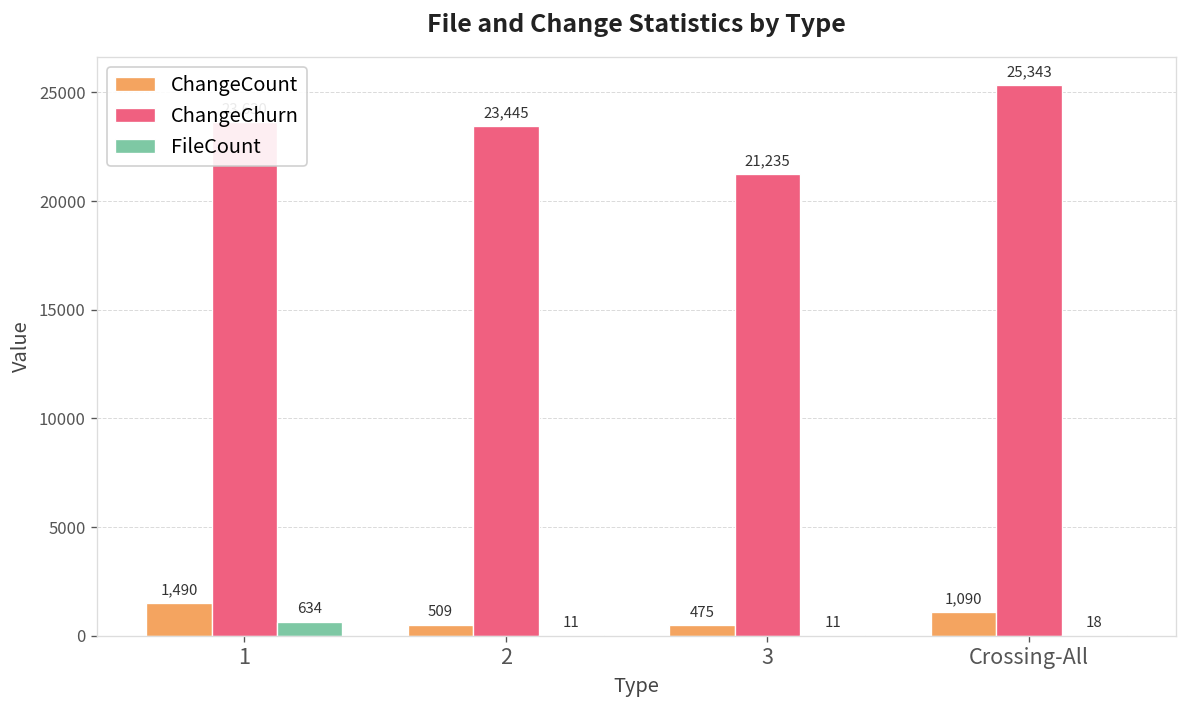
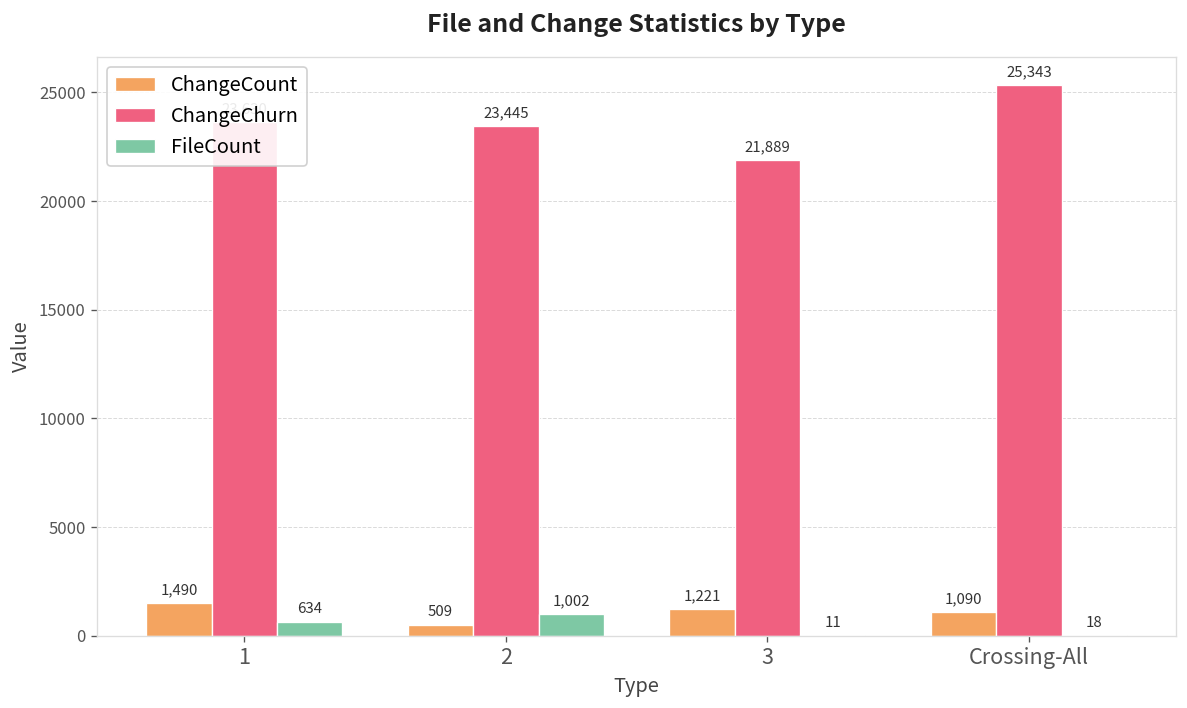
  {
    "ChangeCount": {
      "1": "1,490",
      "2": "509",
-     "3": "475",
+     "3": "1,221",
      "Crossing-All": "1,090"
    },
    "ChangeChurn": {
      "2": "23,445",
-     "3": "21,235",
+     "3": "21,889",
      "Crossing-All": "25,343"
    },
    "FileCount": {
      "1": "634",
-     "2": "11",
+     "2": "1,002",
      "3": "11",
      "Crossing-All": "18"
    }
  }
